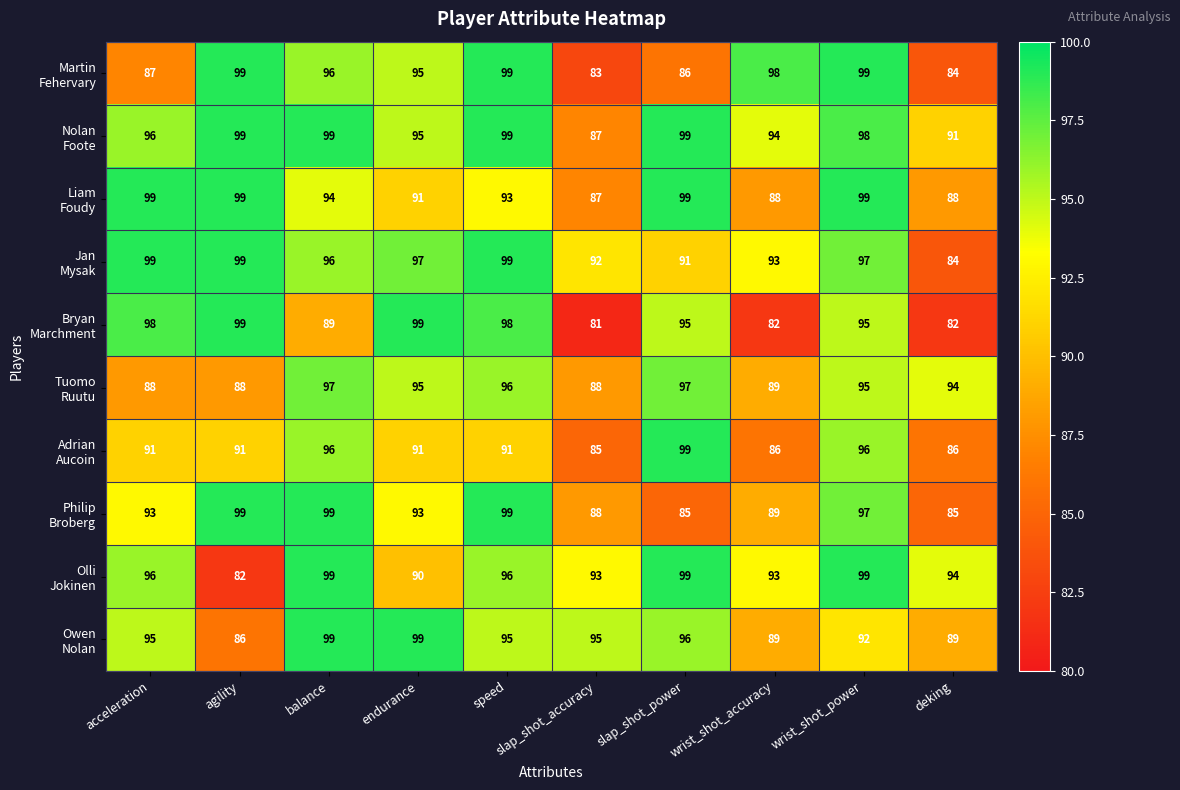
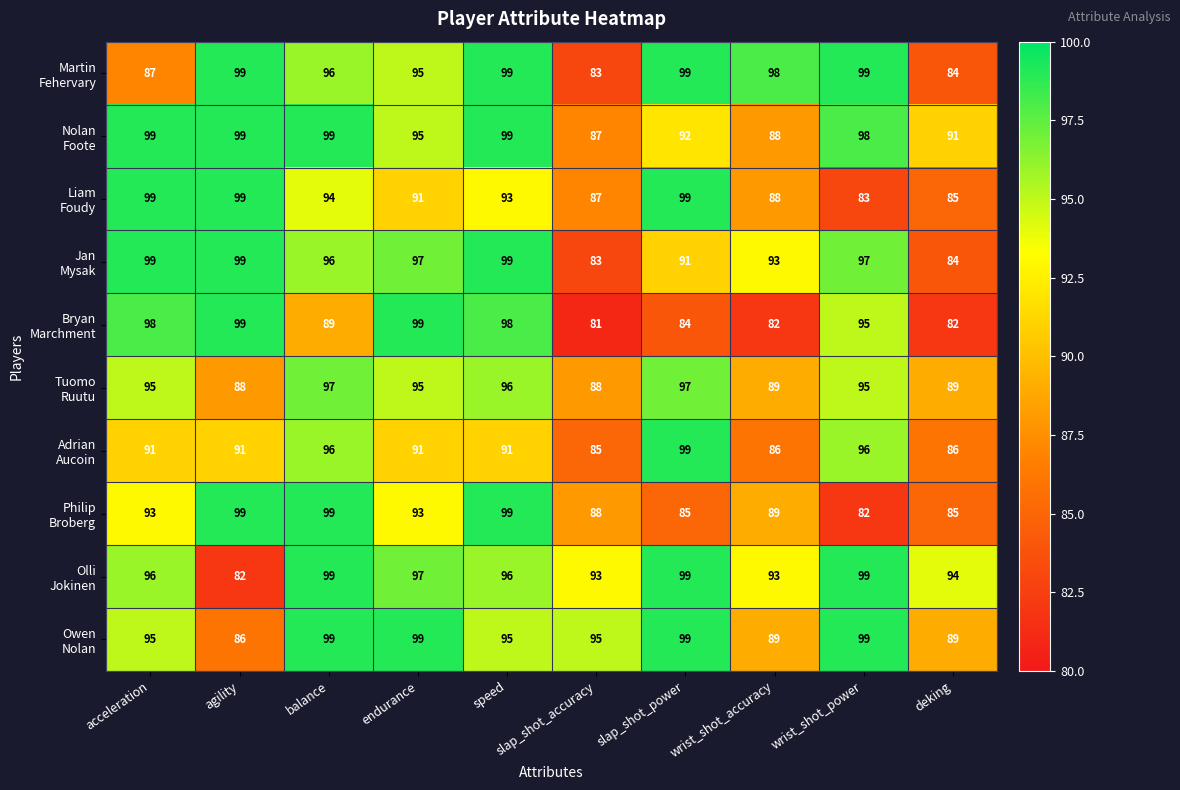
  {
    "Martin Fehervary": {
      "acceleration": 87,
      "agility": 99,
      "balance": 96,
      "endurance": 95,
      "speed": 99,
      "slap_shot_accuracy": 83,
-     "slap_shot_power": 86,
+     "slap_shot_power": 99,
      "wrist_shot_accuracy": 98,
      "wrist_shot_power": 99,
      "deking": 84
    },
    "Nolan Foote": {
-     "acceleration": 96,
+     "acceleration": 99,
      "agility": 99,
      "balance": 99,
      "endurance": 95,
      "speed": 99,
      "slap_shot_accuracy": 87,
-     "slap_shot_power": 99,
-     "wrist_shot_accuracy": 94,
+     "slap_shot_power": 92,
+     "wrist_shot_accuracy": 88,
      "wrist_shot_power": 98,
      "deking": 91
    },
    "Liam Foudy": {
      "acceleration": 99,
      "agility": 99,
      "balance": 94,
      "endurance": 91,
      "speed": 93,
      "slap_shot_accuracy": 87,
      "slap_shot_power": 99,
      "wrist_shot_accuracy": 88,
-     "wrist_shot_power": 99,
-     "deking": 88
+     "wrist_shot_power": 83,
+     "deking": 85
    },
    "Jan Mysak": {
      "acceleration": 99,
      "agility": 99,
      "balance": 96,
      "endurance": 97,
      "speed": 99,
-     "slap_shot_accuracy": 92,
+     "slap_shot_accuracy": 83,
      "slap_shot_power": 91,
      "wrist_shot_accuracy": 93,
      "wrist_shot_power": 97,
      "deking": 84
    },
    "Bryan Marchment": {
      "acceleration": 98,
      "agility": 99,
      "balance": 89,
      "endurance": 99,
      "speed": 98,
      "slap_shot_accuracy": 81,
-     "slap_shot_power": 95,
+     "slap_shot_power": 84,
      "wrist_shot_accuracy": 82,
      "wrist_shot_power": 95,
      "deking": 82
    },
    "Tuomo Ruutu": {
-     "acceleration": 88,
+     "acceleration": 95,
      "agility": 88,
      "balance": 97,
      "endurance": 95,
      "speed": 96,
      "slap_shot_accuracy": 88,
      "slap_shot_power": 97,
      "wrist_shot_accuracy": 89,
      "wrist_shot_power": 95,
-     "deking": 94
+     "deking": 89
    },
    "Adrian Aucoin": {
      "acceleration": 91,
      "agility": 91,
      "balance": 96,
      "endurance": 91,
      "speed": 91,
      "slap_shot_accuracy": 85,
      "slap_shot_power": 99,
      "wrist_shot_accuracy": 86,
      "wrist_shot_power": 96,
      "deking": 86
    },
    "Philip Broberg": {
      "acceleration": 93,
      "agility": 99,
      "balance": 99,
      "endurance": 93,
      "speed": 99,
      "slap_shot_accuracy": 88,
      "slap_shot_power": 85,
      "wrist_shot_accuracy": 89,
-     "wrist_shot_power": 97,
+     "wrist_shot_power": 82,
      "deking": 85
    },
    "Olli Jokinen": {
      "acceleration": 96,
      "agility": 82,
      "balance": 99,
-     "endurance": 90,
+     "endurance": 97,
      "speed": 96,
      "slap_shot_accuracy": 93,
      "slap_shot_power": 99,
      "wrist_shot_accuracy": 93,
      "wrist_shot_power": 99,
      "deking": 94
    },
    "Owen Nolan": {
      "acceleration": 95,
      "agility": 86,
      "balance": 99,
      "endurance": 99,
      "speed": 95,
      "slap_shot_accuracy": 95,
-     "slap_shot_power": 96,
+     "slap_shot_power": 99,
      "wrist_shot_accuracy": 89,
-     "wrist_shot_power": 92,
+     "wrist_shot_power": 99,
      "deking": 89
    }
  }
